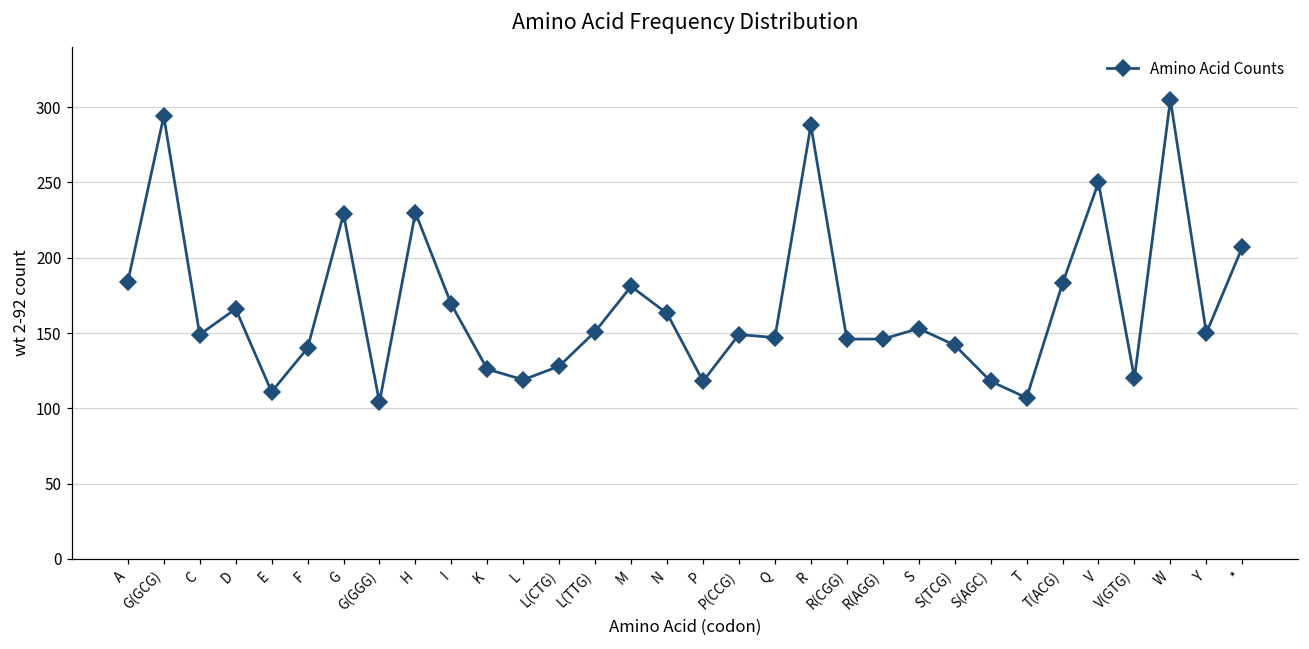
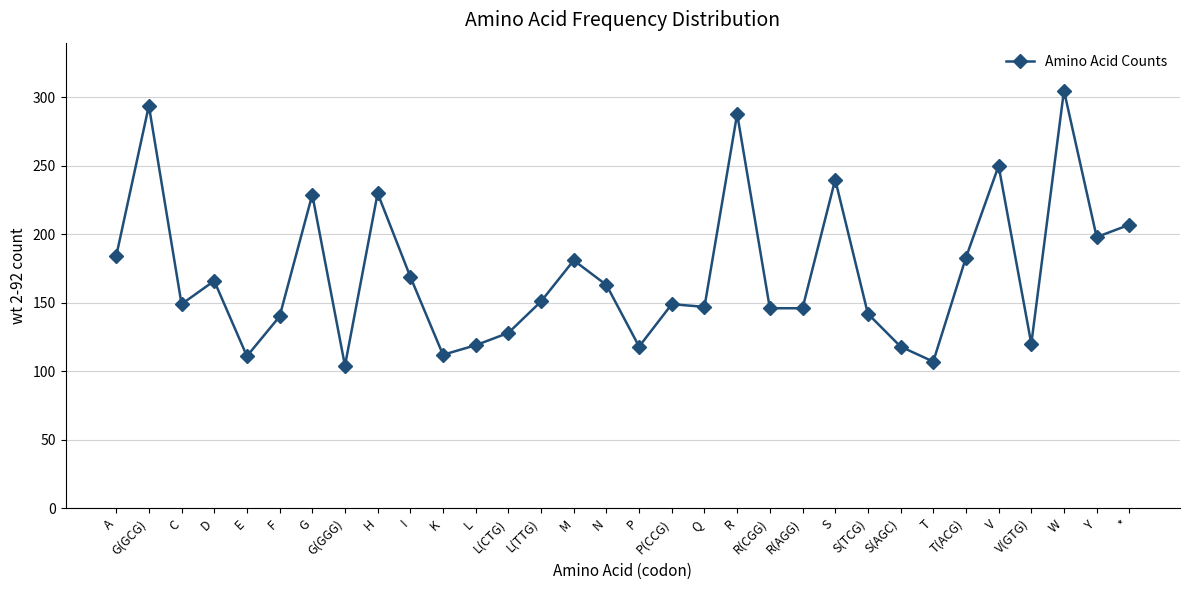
  {
    "A": 184,
    "G(GCG)": 294,
    "C": 149,
    "D": 166,
    "E": 111,
    "F": 140,
    "G": 229,
    "G(GGG)": 104,
    "H": 230,
    "I": 169,
-   "K": 126,
+   "K": 112,
    "L": 119,
    "L(CTG)": 128,
    "L(TTG)": 151,
    "M": 181,
    "N": 163,
    "P": 118,
    "P(CCG)": 149,
    "Q": 147,
    "R": 288,
    "R(CGG)": 146,
    "R(AGG)": 146,
-   "S": 153,
+   "S": 240,
    "S(TCG)": 142,
    "S(AGC)": 118,
    "T": 107,
    "T(ACG)": 183,
    "V": 250,
    "V(GTG)": 120,
    "W": 305,
-   "Y": 150,
+   "Y": 198,
    "*": 207
  }
